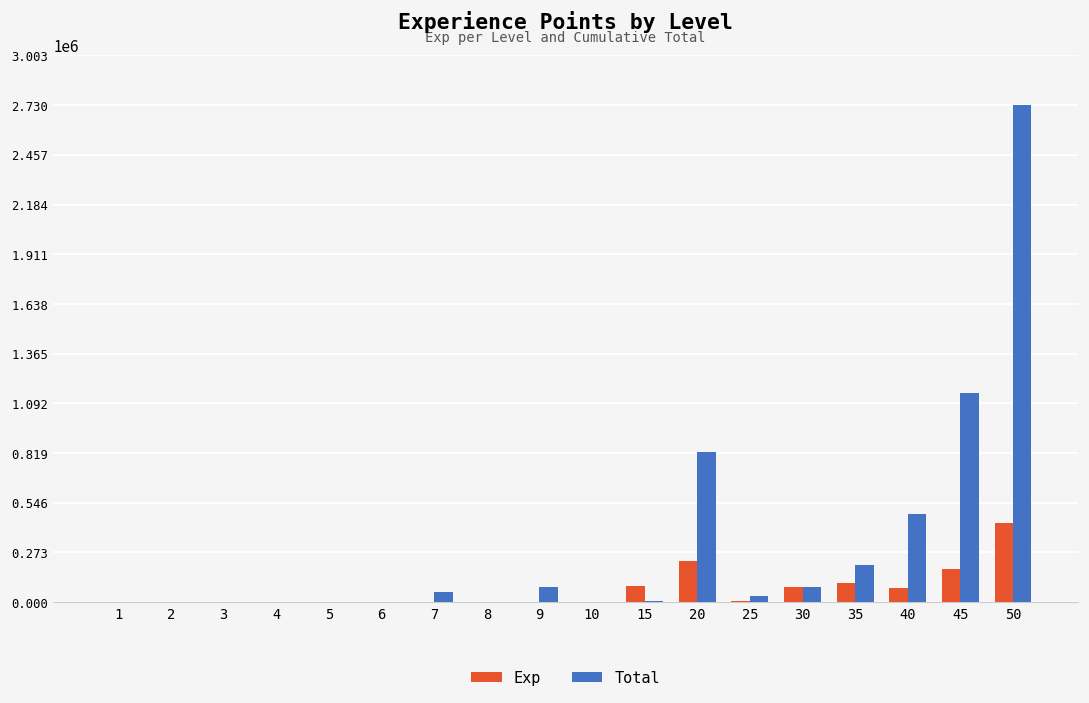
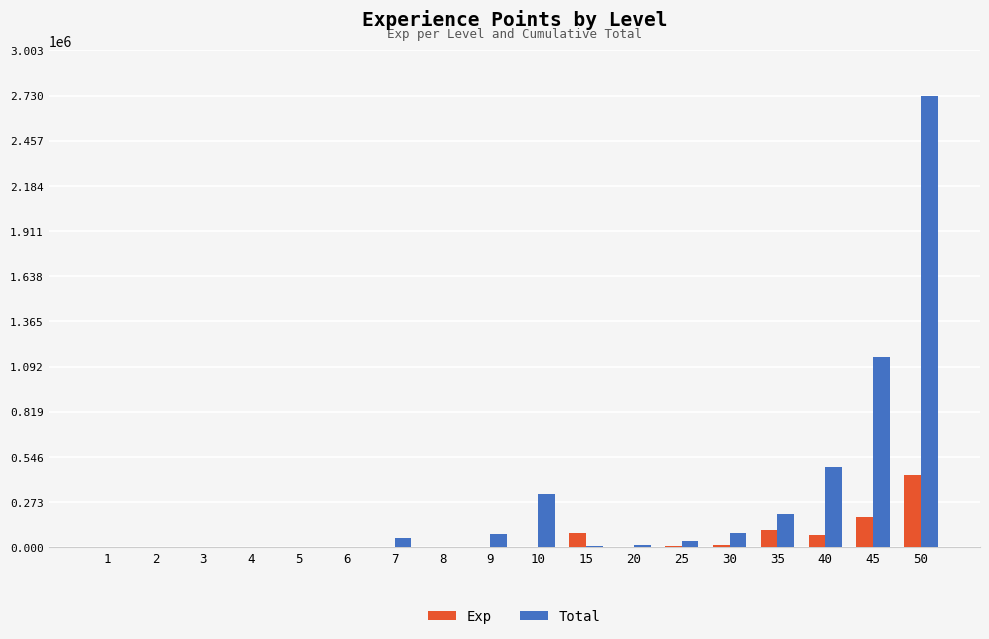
  {
    "Exp": {
      "15": 90000,
-     "20": 230000,
-     "30": 80000,
+     "20": 0,
+     "30": 10000,
      "35": 100000,
      "40": 80000,
      "45": 180000,
      "50": 430000
    },
    "Total": {
      "7": 60000,
      "9": 80000,
-     "10": 0,
-     "20": 830000,
+     "10": 320000,
+     "20": 10000,
      "25": 40000,
      "30": 80000,
      "35": 200000,
      "40": 480000,
      "45": 1150000,
      "50": 2730000
    }
  }
